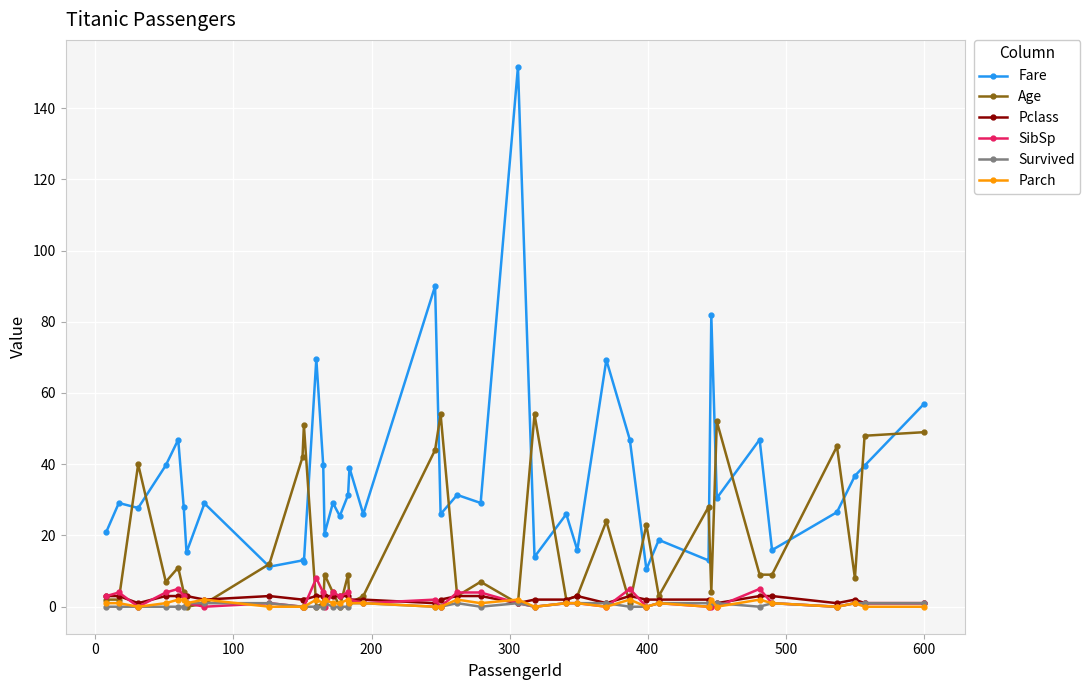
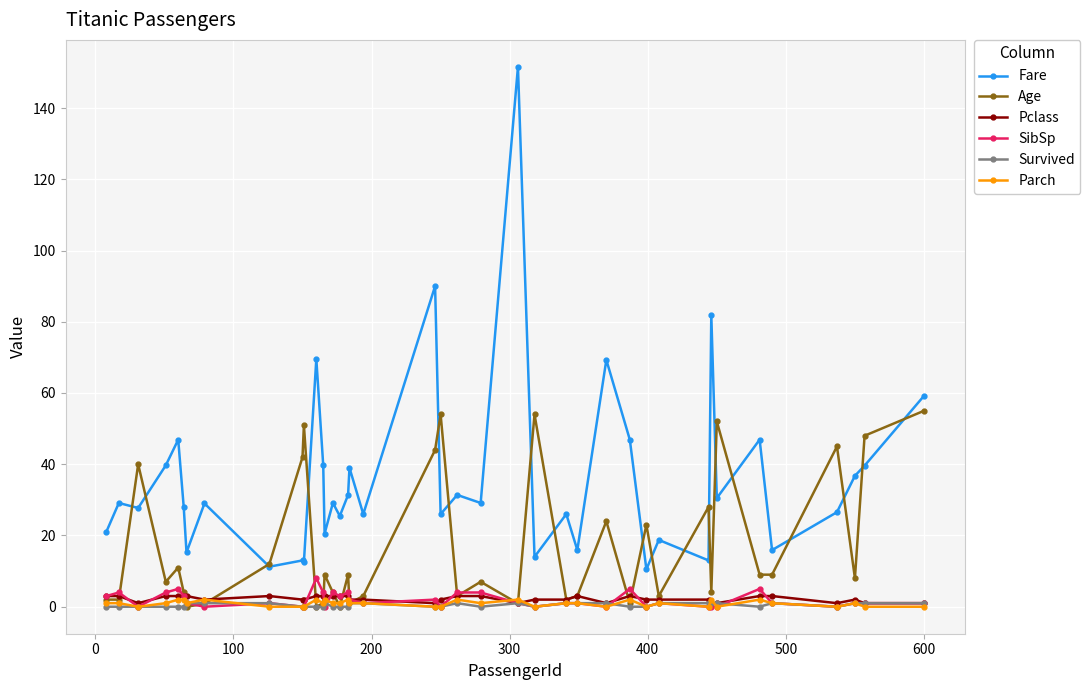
  {
    "Fare": {
-     "600": 57
+     "600": 59
    },
    "Age": {
-     "600": 49
+     "600": 55
    },
    "Parch": {
      "600": 0
    }
  }
